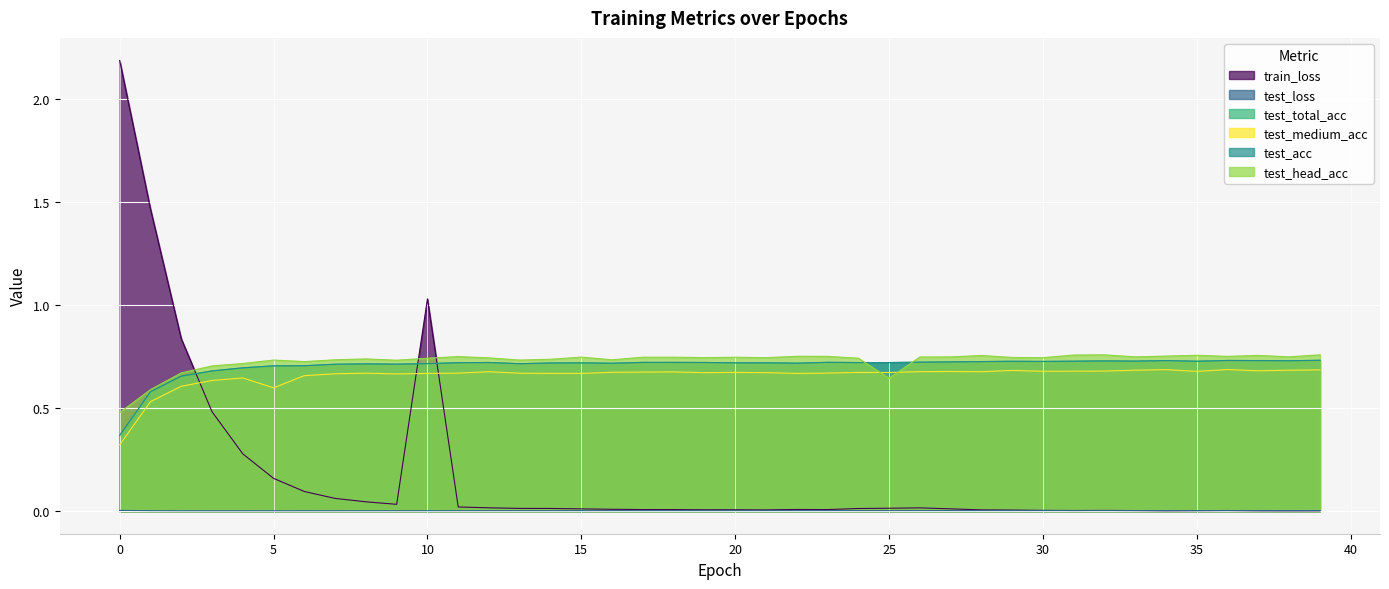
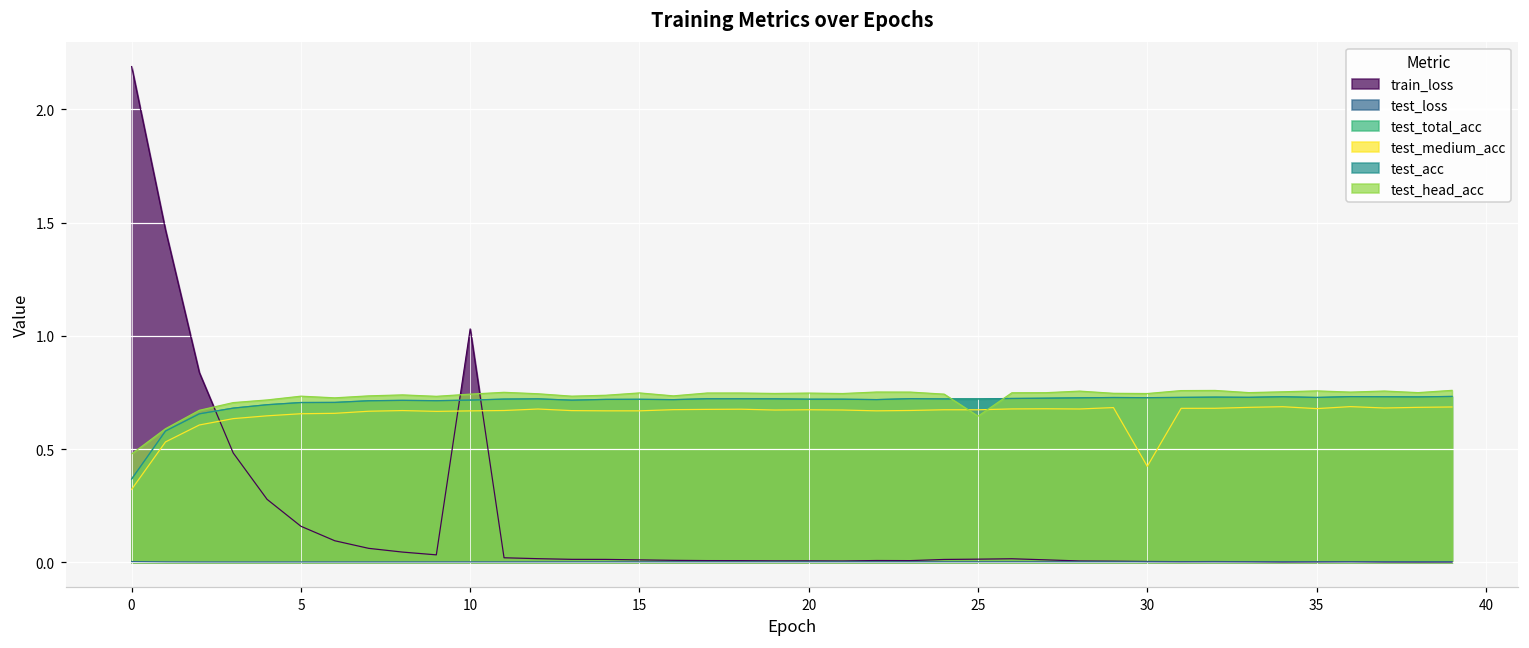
  {
    "train_loss": {
      "0": 2.19,
      "5": 0.16,
      "10": 1.03
    },
    "test_medium_acc": {
      "0": 0.32,
-     "5": 0.60,
+     "5": 0.66,
      "10": 0.67,
      "15": 0.67,
      "20": 0.67,
      "25": 0.67,
-     "30": 0.68,
+     "30": 0.42,
      "35": 0.68
    },
    "test_head_acc": {
      "0": 0.48,
      "5": 0.73,
      "10": 0.74,
      "15": 0.75,
      "20": 0.75,
      "25": 0.65,
      "30": 0.75,
      "35": 0.76
    }
  }
